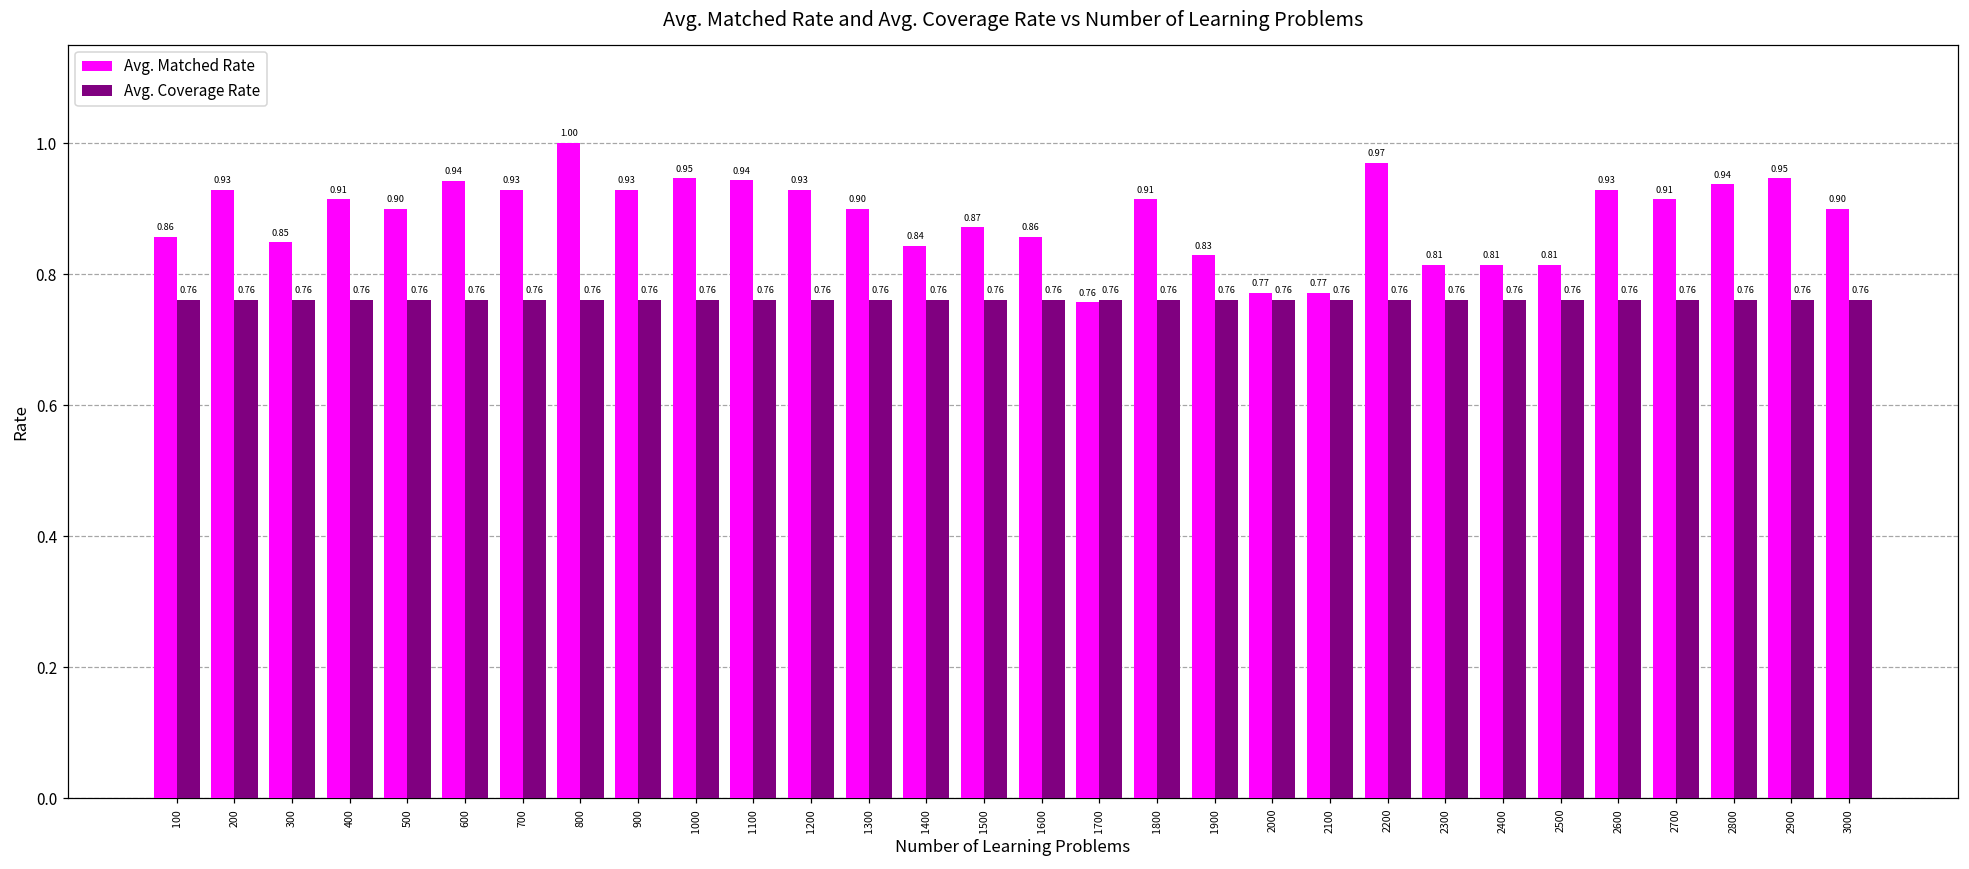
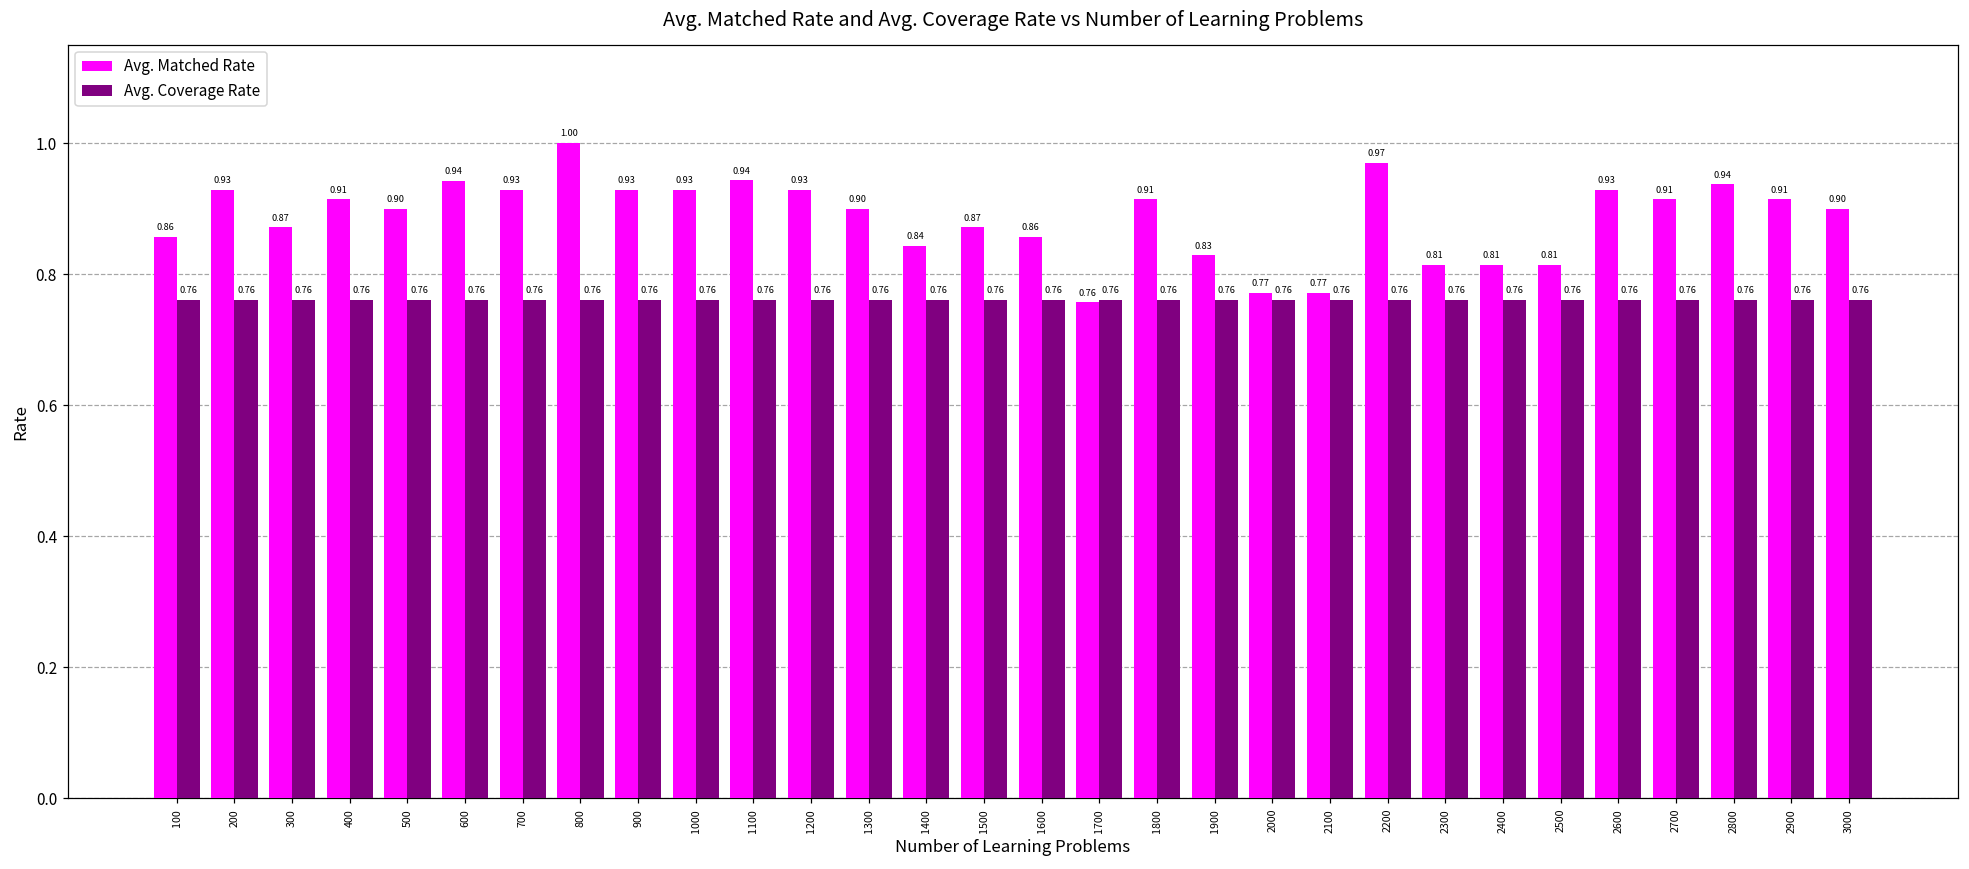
  {
    "Avg. Matched Rate": {
      "100": 0.86,
      "200": 0.93,
-     "300": 0.85,
+     "300": 0.87,
      "400": 0.91,
      "500": 0.90,
      "600": 0.94,
      "700": 0.93,
      "800": 1.00,
      "900": 0.93,
-     "1000": 0.95,
+     "1000": 0.93,
      "1100": 0.94,
      "1200": 0.93,
      "1300": 0.90,
      "1400": 0.84,
      "1500": 0.87,
      "1600": 0.86,
      "1700": 0.76,
      "1800": 0.91,
      "1900": 0.83,
      "2000": 0.77,
      "2100": 0.77,
      "2200": 0.97,
      "2300": 0.81,
      "2400": 0.81,
      "2500": 0.81,
      "2600": 0.93,
      "2700": 0.91,
      "2800": 0.94,
-     "2900": 0.95,
+     "2900": 0.91,
      "3000": 0.90
    },
    "Avg. Coverage Rate": {
      "100": 0.76,
      "200": 0.76,
      "300": 0.76,
      "400": 0.76,
      "500": 0.76,
      "600": 0.76,
      "700": 0.76,
      "800": 0.76,
      "900": 0.76,
      "1000": 0.76,
      "1100": 0.76,
      "1200": 0.76,
      "1300": 0.76,
      "1400": 0.76,
      "1500": 0.76,
      "1600": 0.76,
      "1700": 0.76,
      "1800": 0.76,
      "1900": 0.76,
      "2000": 0.76,
      "2100": 0.76,
      "2200": 0.76,
      "2300": 0.76,
      "2400": 0.76,
      "2500": 0.76,
      "2600": 0.76,
      "2700": 0.76,
      "2800": 0.76,
      "2900": 0.76,
      "3000": 0.76
    }
  }
